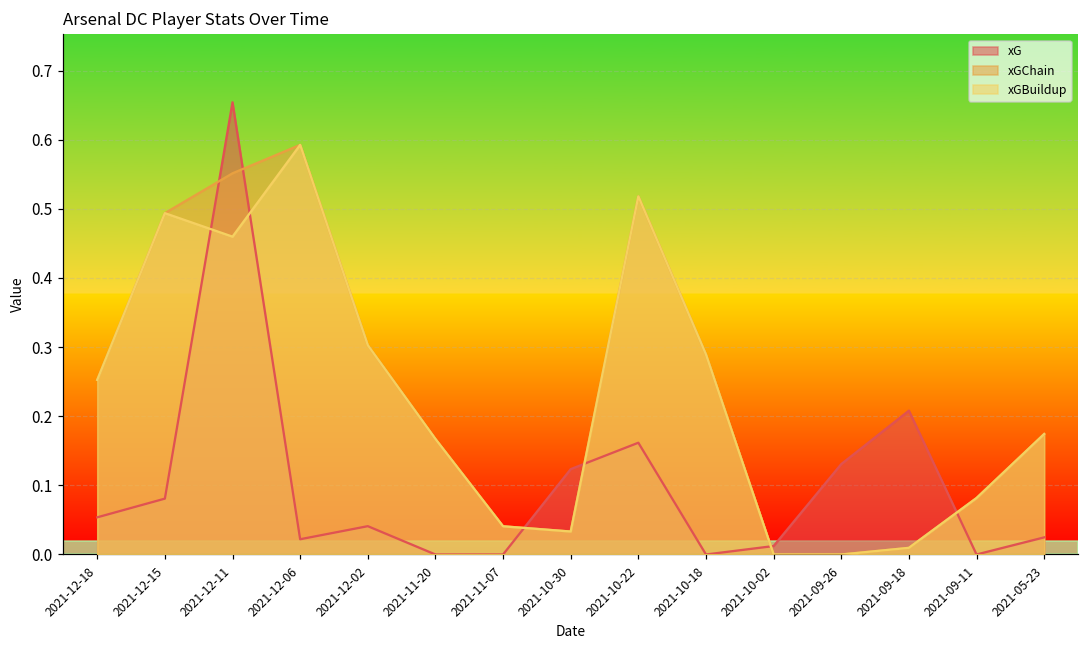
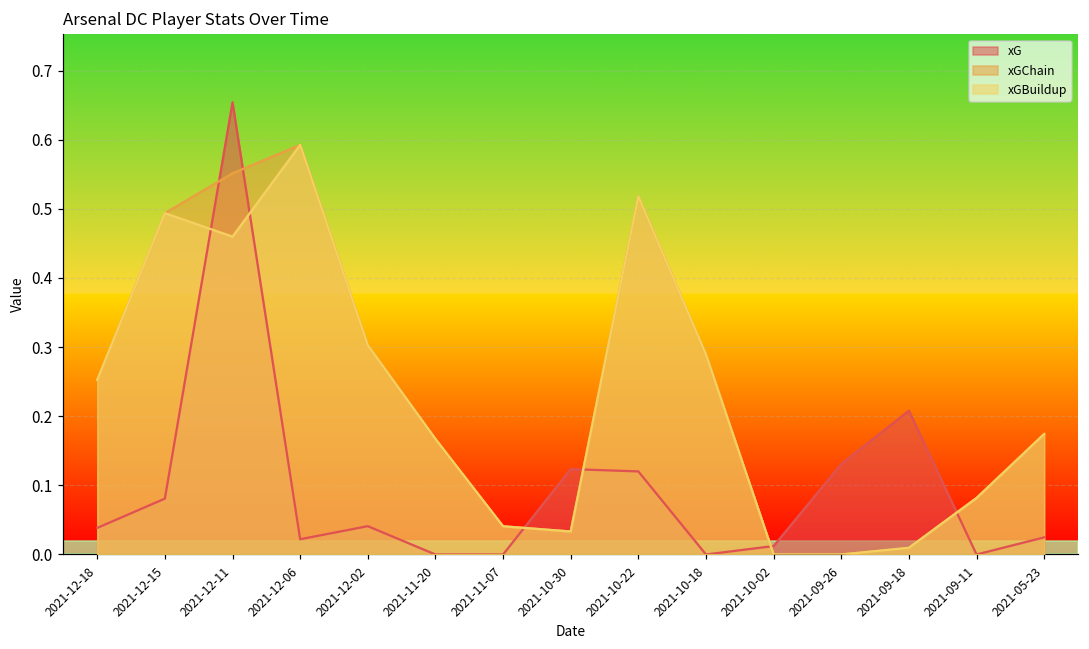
  {
    "xG": {
-     "2021-12-18": 0.05,
+     "2021-12-18": 0.04,
      "2021-12-15": 0.08,
      "2021-12-11": 0.65,
      "2021-12-06": 0.02,
      "2021-12-02": 0.04,
      "2021-10-30": 0.12,
-     "2021-10-22": 0.16,
+     "2021-10-22": 0.12,
      "2021-09-26": 0.13,
      "2021-09-18": 0.21,
      "2021-05-23": 0.02
    }
  }
